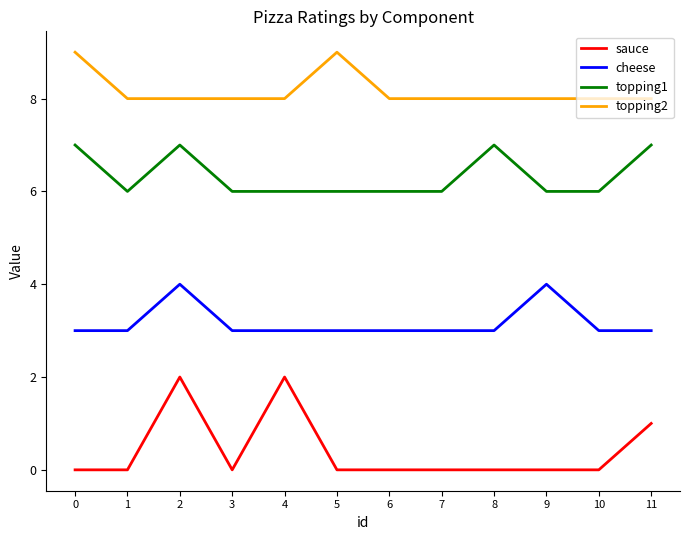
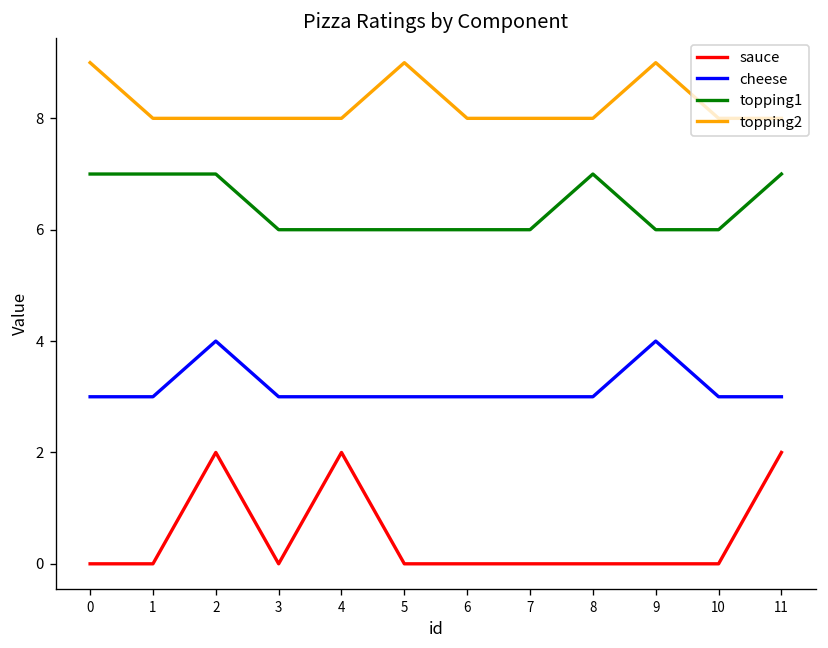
  {
    "sauce": {
      "0": 0,
      "1": 0,
      "2": 2,
      "3": 0,
      "4": 2,
      "5": 0,
      "6": 0,
      "7": 0,
      "8": 0,
      "9": 0,
      "10": 0,
-     "11": 1
+     "11": 2
    },
    "cheese": {
      "0": 3,
      "1": 3,
      "2": 4,
      "3": 3,
      "4": 3,
      "5": 3,
      "6": 3,
      "7": 3,
      "8": 3,
      "9": 4,
      "10": 3,
      "11": 3
    },
    "topping1": {
      "0": 7,
-     "1": 6,
+     "1": 7,
      "2": 7,
      "3": 6,
      "4": 6,
      "5": 6,
      "6": 6,
      "7": 6,
      "8": 7,
      "9": 6,
      "10": 6,
      "11": 7
    },
    "topping2": {
      "0": 9,
      "1": 8,
      "2": 8,
      "3": 8,
      "4": 8,
      "5": 9,
      "6": 8,
      "7": 8,
      "8": 8,
-     "9": 8
+     "9": 9
    }
  }
